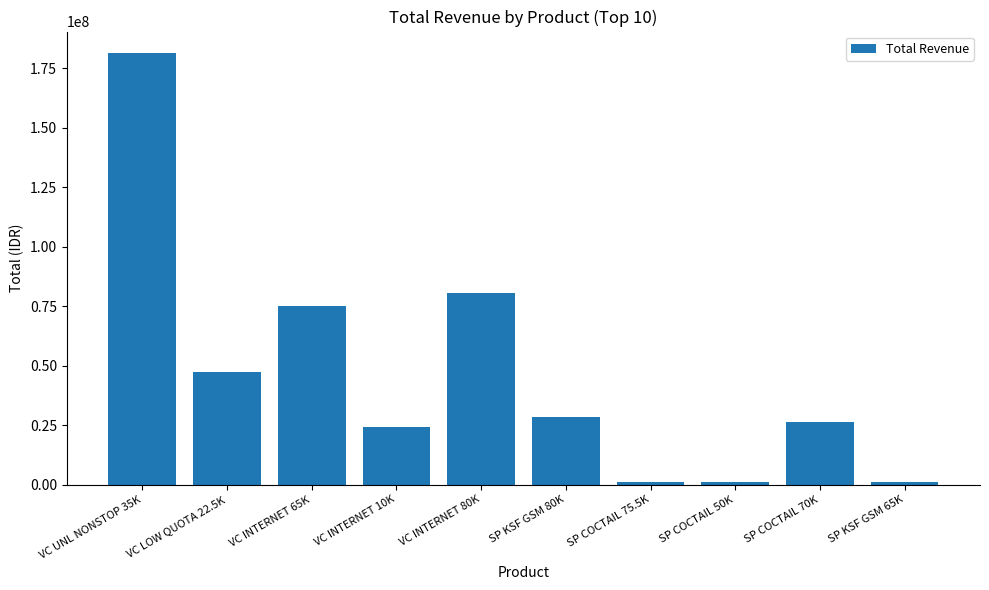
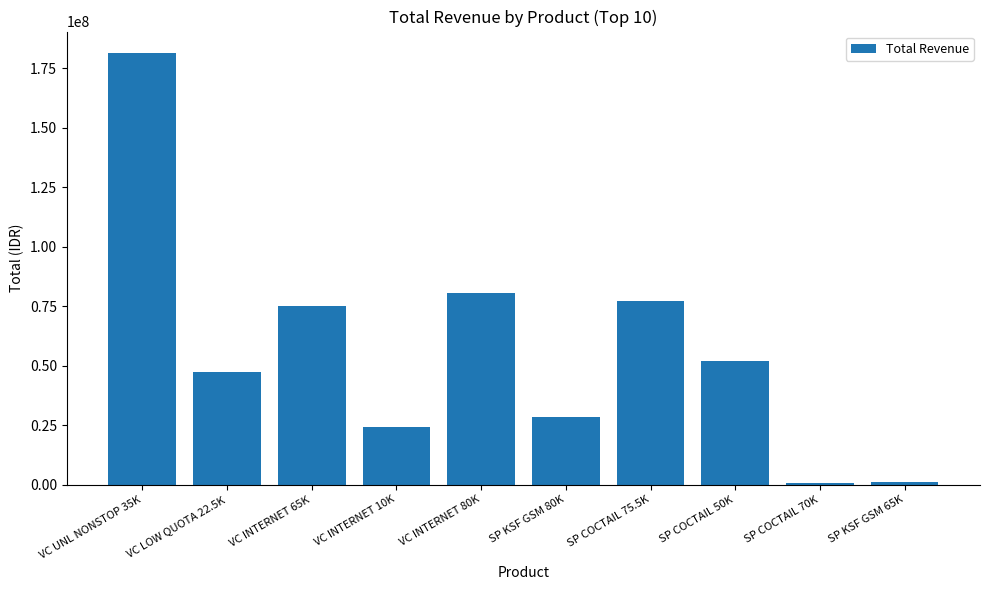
  {
    "VC UNL NONSTOP 35K": 181000000,
    "VC LOW QUOTA 22.5K": 47000000,
    "VC INTERNET 65K": 75000000,
    "VC INTERNET 10K": 24000000,
    "VC INTERNET 80K": 80000000,
    "SP KSF GSM 80K": 28000000,
-   "SP COCTAIL 75.5K": 1000000,
-   "SP COCTAIL 50K": 1000000,
-   "SP COCTAIL 70K": 26000000
+   "SP COCTAIL 75.5K": 77000000,
+   "SP COCTAIL 50K": 52000000,
+   "SP COCTAIL 70K": 1000000
  }
